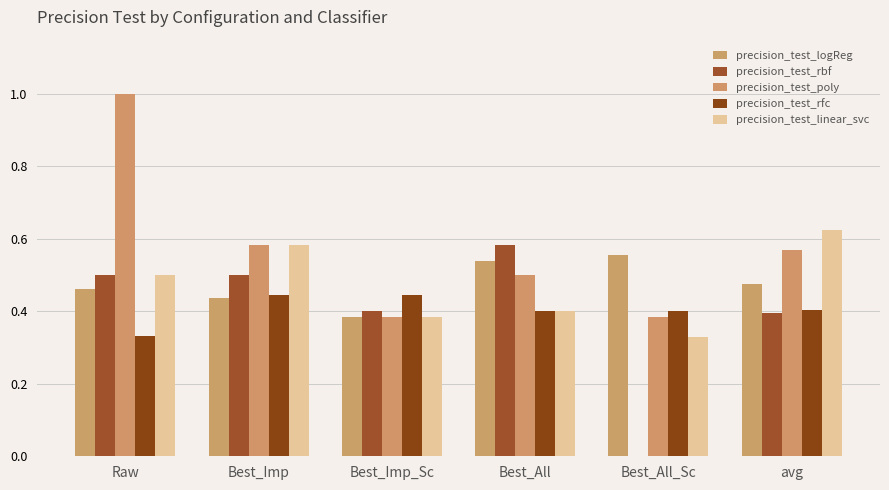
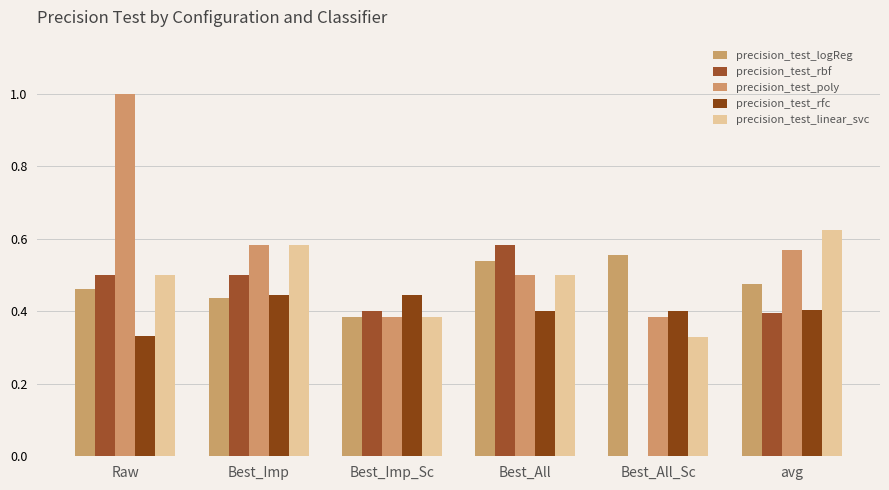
  {
    "precision_test_linear_svc": {
      "Raw": 0.5,
      "Best_Imp": 0.58,
      "Best_Imp_Sc": 0.38,
-     "Best_All": 0.4,
+     "Best_All": 0.5,
      "Best_All_Sc": 0.33,
      "avg": 0.63
    }
  }
